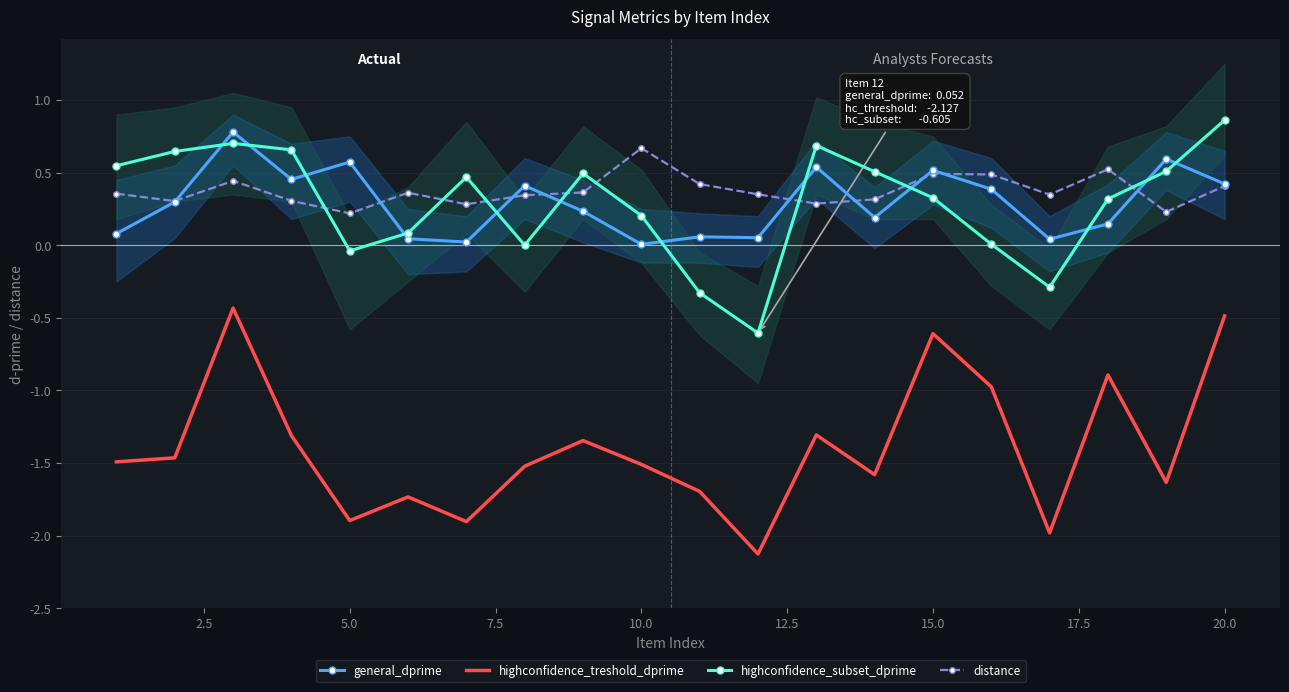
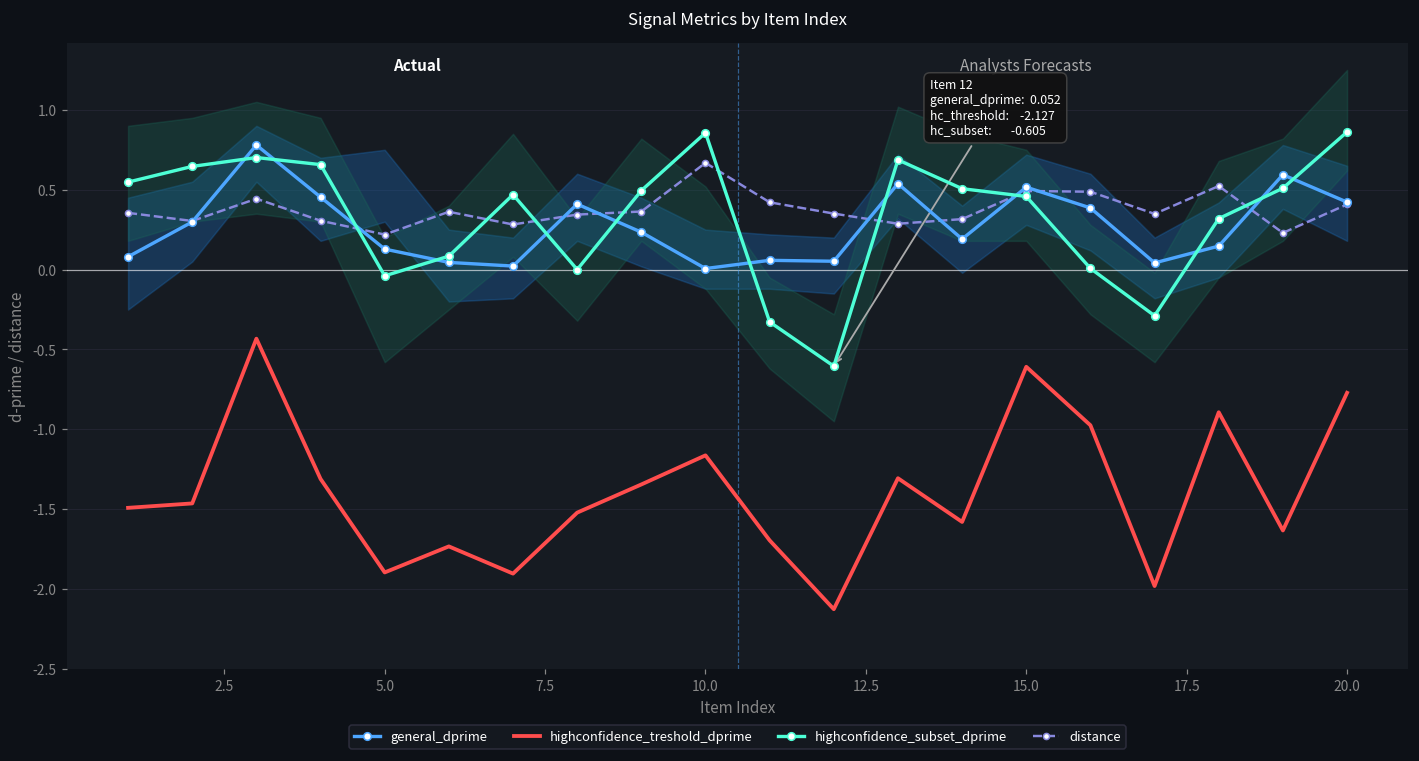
  {
    "general_dprime": {
-     "5.0": 0.57,
+     "5.0": 0.13,
      "10.0": 0.01
    },
    "highconfidence_treshold_dprime": {
      "5.0": -1.90,
-     "10.0": -1.51,
+     "10.0": -1.16,
      "15.0": -0.61,
-     "20.0": -0.49
+     "20.0": -0.77
    },
    "highconfidence_subset_dprime": {
      "5.0": -0.04,
-     "10.0": 0.20,
-     "15.0": 0.33,
+     "10.0": 0.86,
+     "15.0": 0.46,
      "20.0": 0.86
    },
    "distance": {
      "5.0": 0.22,
      "10.0": 0.67
    }
  }
